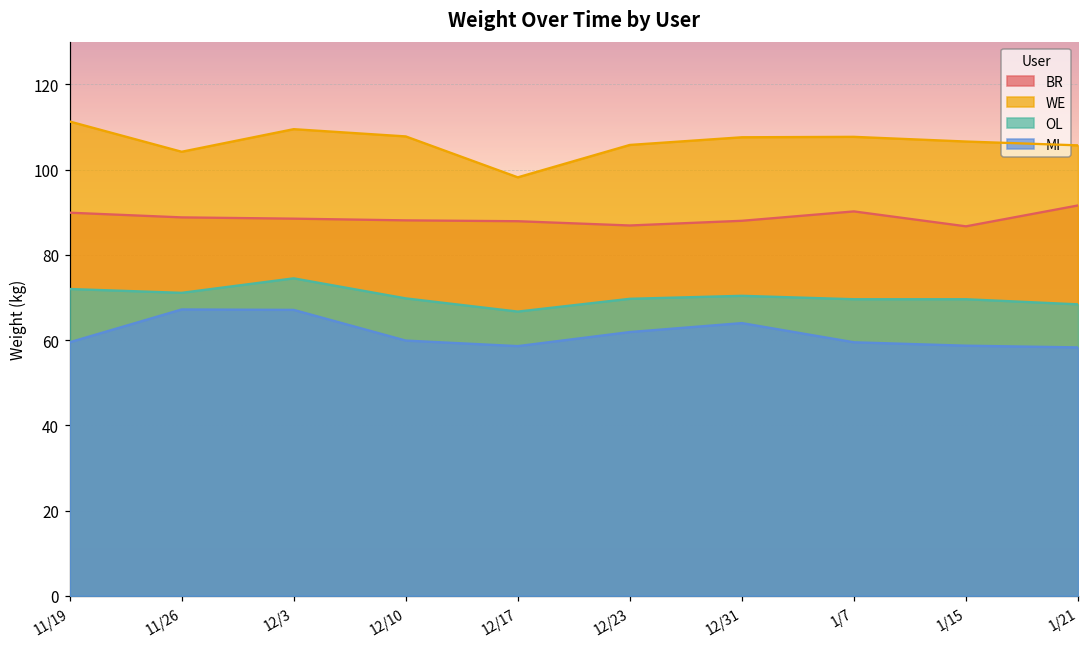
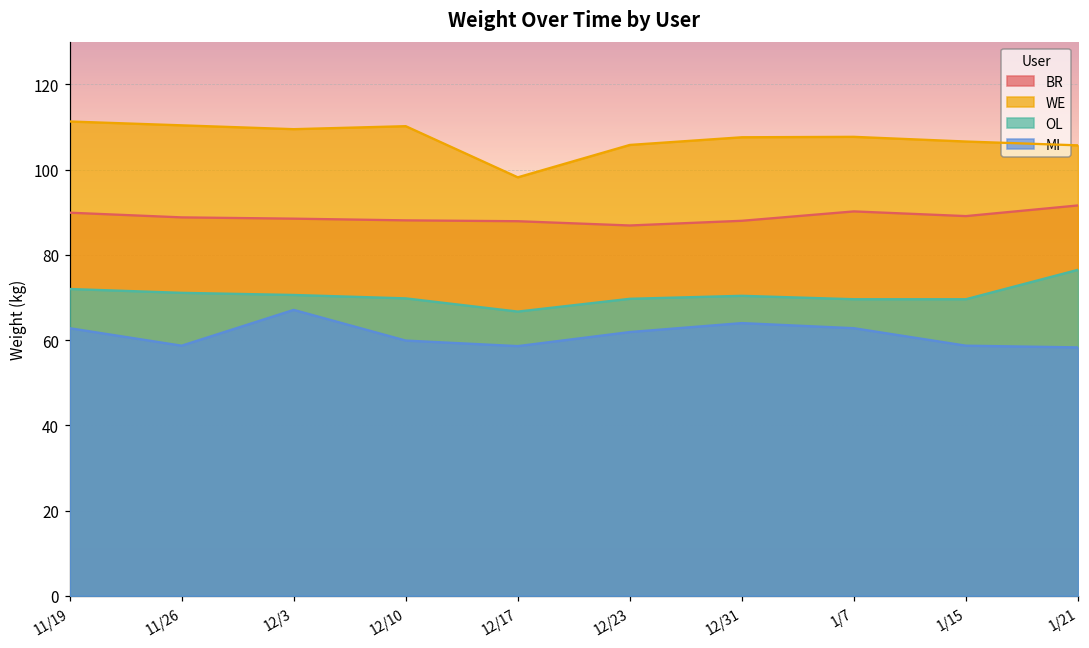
  {
    "BR": {
      "11/19": 90,
      "11/26": 89,
      "12/3": 89,
      "12/10": 88,
      "12/17": 88,
      "12/23": 87,
      "12/31": 88,
      "1/7": 90,
-     "1/15": 87,
+     "1/15": 89,
      "1/21": 92
    },
    "WE": {
      "11/19": 111,
-     "11/26": 104,
+     "11/26": 110,
      "12/3": 110,
-     "12/10": 108,
+     "12/10": 110,
      "12/17": 98,
      "12/23": 106,
      "12/31": 108,
      "1/7": 108,
      "1/15": 107,
      "1/21": 106
    },
    "OL": {
      "11/19": 72,
      "11/26": 71,
-     "12/3": 75,
+     "12/3": 71,
      "12/10": 70,
      "12/17": 67,
      "12/23": 70,
      "12/31": 70,
      "1/7": 70,
      "1/15": 70,
-     "1/21": 68
+     "1/21": 77
    },
    "MI": {
-     "11/19": 60,
-     "11/26": 67,
+     "11/19": 63,
+     "11/26": 59,
      "12/3": 67,
      "12/10": 60,
      "12/17": 59,
      "12/23": 62,
      "12/31": 64,
-     "1/7": 60,
+     "1/7": 63,
      "1/15": 59,
      "1/21": 58
    }
  }
